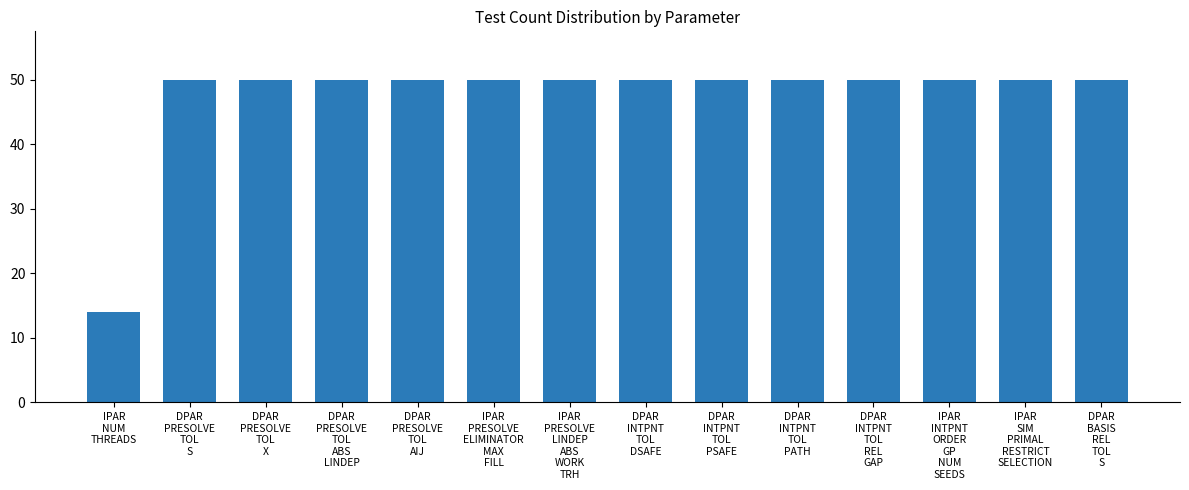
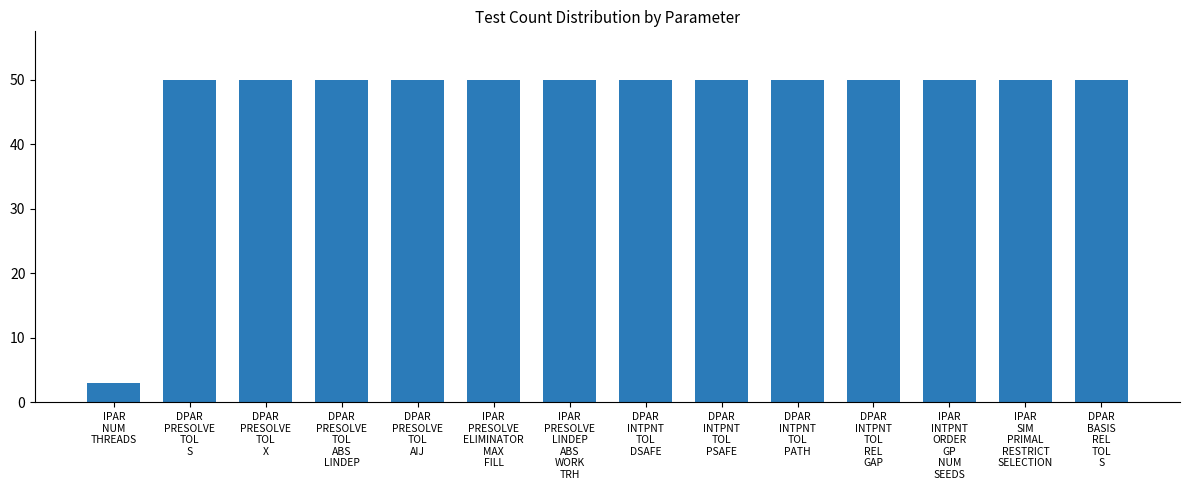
  {
-   "IPAR NUM THREADS": 14,
+   "IPAR NUM THREADS": 3,
    "DPAR PRESOLVE TOL S": 50,
    "DPAR PRESOLVE TOL X": 50,
    "DPAR PRESOLVE TOL ABS LINDEP": 50,
    "DPAR PRESOLVE TOL AIJ": 50,
    "IPAR PRESOLVE ELIMINATOR MAX FILL": 50,
    "IPAR PRESOLVE LINDEP ABS WORK TRH": 50,
    "DPAR INTPNT TOL DSAFE": 50,
    "DPAR INTPNT TOL PSAFE": 50,
    "DPAR INTPNT TOL PATH": 50,
    "DPAR INTPNT TOL REL GAP": 50,
    "IPAR INTPNT ORDER GP NUM SEEDS": 50,
    "IPAR SIM PRIMAL RESTRICT SELECTION": 50,
    "DPAR BASIS REL TOL S": 50
  }
